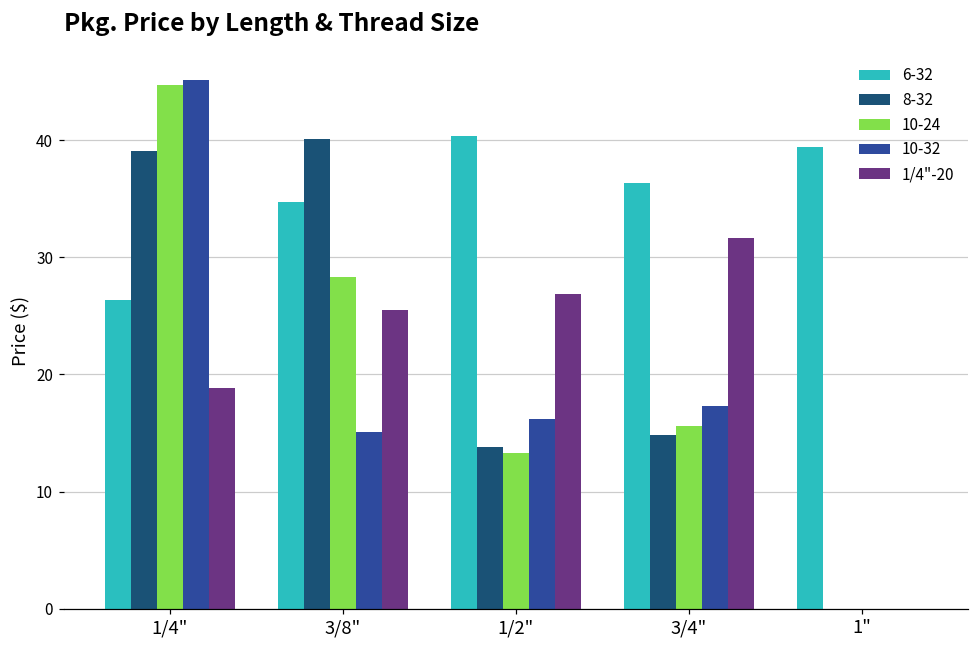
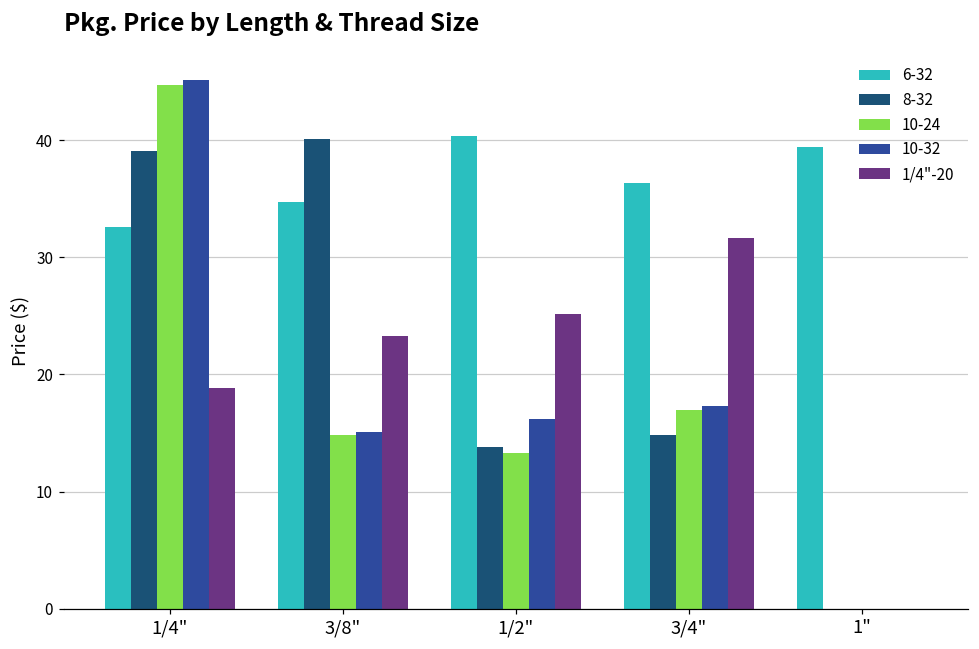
  {
    "6-32": {
-     "1/4\"": 26.3,
+     "1/4\"": 32.6,
      "3/8\"": 34.7,
      "1/2\"": 40.3,
      "3/4\"": 36.3,
      "1\"": 39.5
    },
    "10-24": {
      "1/4\"": 44.7,
-     "3/8\"": 28.3,
+     "3/8\"": 14.9,
      "1/2\"": 13.3,
-     "3/4\"": 15.6,
+     "3/4\"": 16.9,
      "1\"": 0.0
    },
    "1/4\"-20": {
      "1/4\"": 18.8,
-     "3/8\"": 25.5,
-     "1/2\"": 26.9,
+     "3/8\"": 23.3,
+     "1/2\"": 25.2,
      "3/4\"": 31.7,
      "1\"": 0.0
    }
  }
